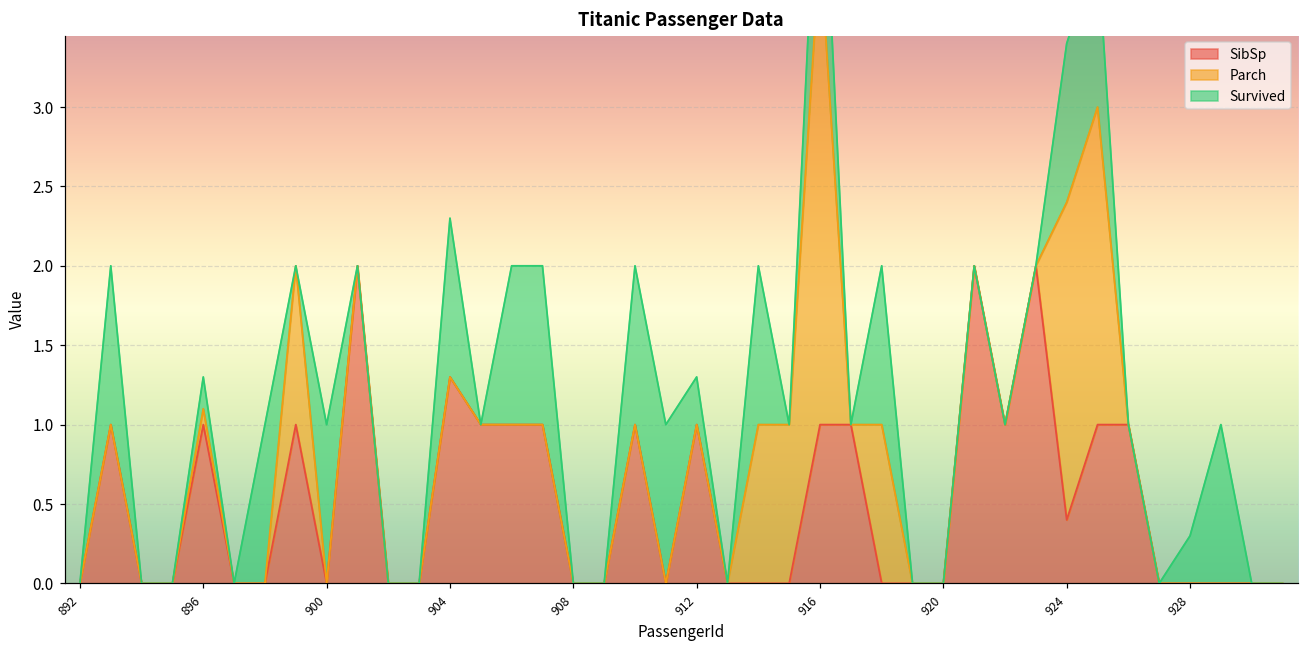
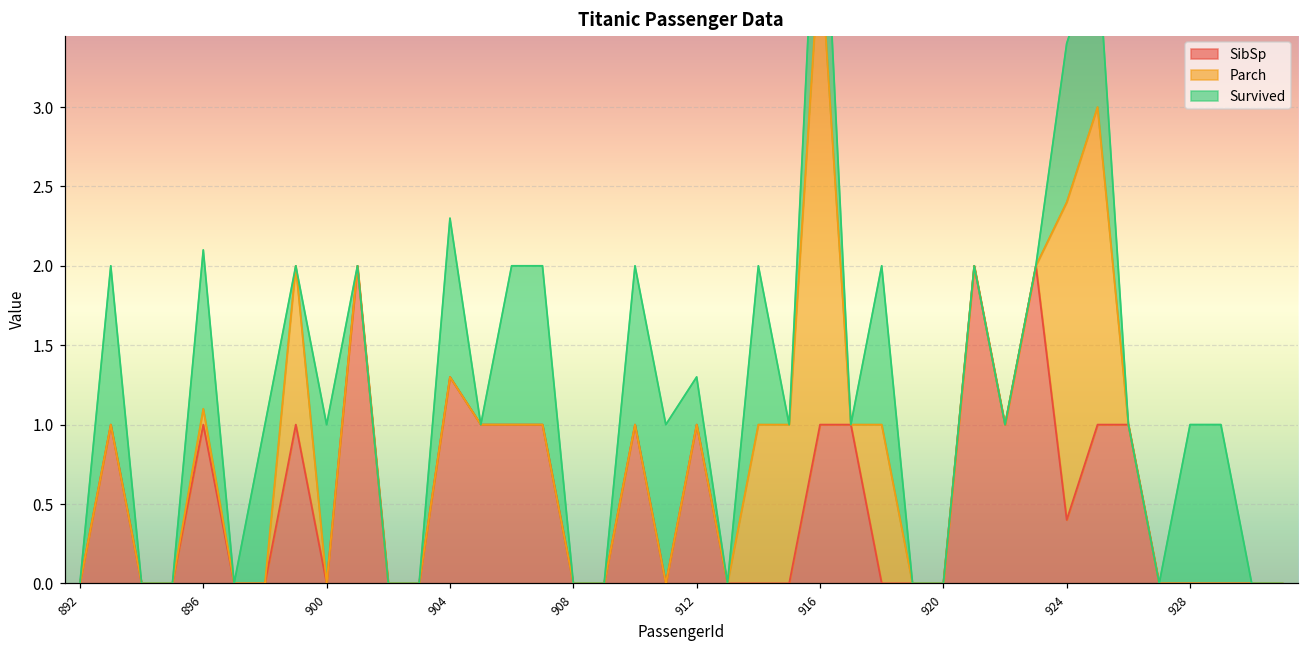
  {
    "SibSp": {
      "896": 1.0,
      "916": 1.0,
      "924": 0.4
    },
    "Parch": {
      "896": 0.1,
      "924": 2.0
    },
    "Survived": {
-     "896": 0.2,
+     "896": 1.0,
      "900": 1.0,
      "904": 1.0,
      "912": 0.3,
      "924": 1.0,
-     "928": 0.3
+     "928": 1.0
    }
  }
